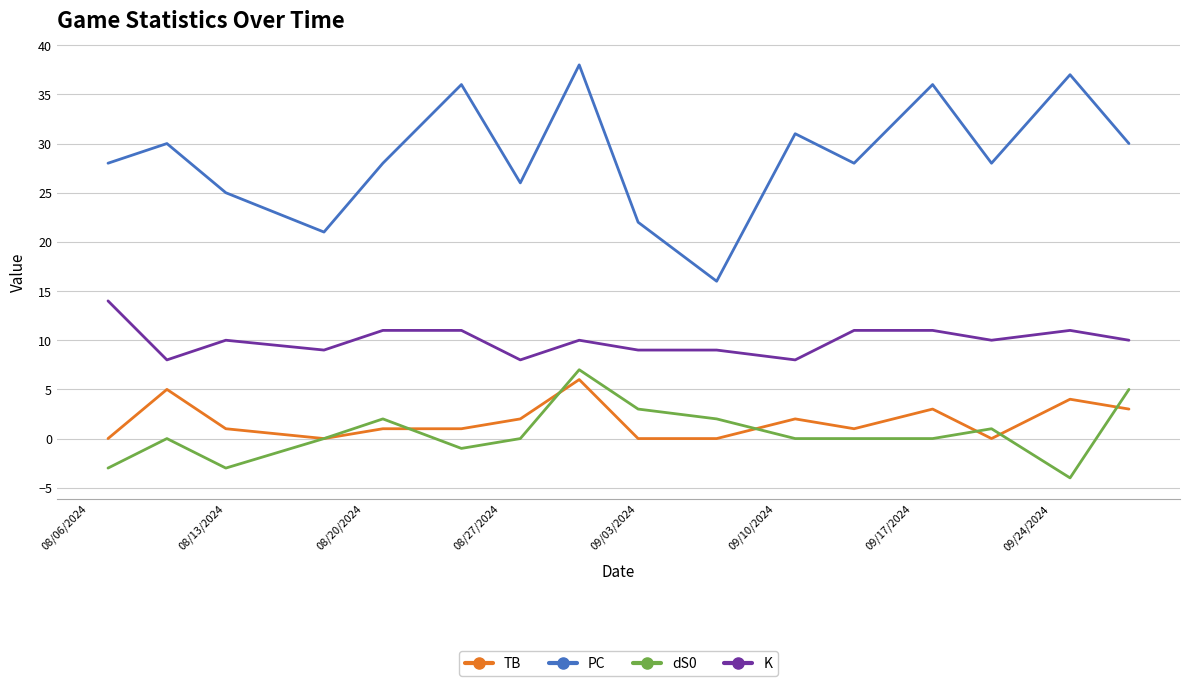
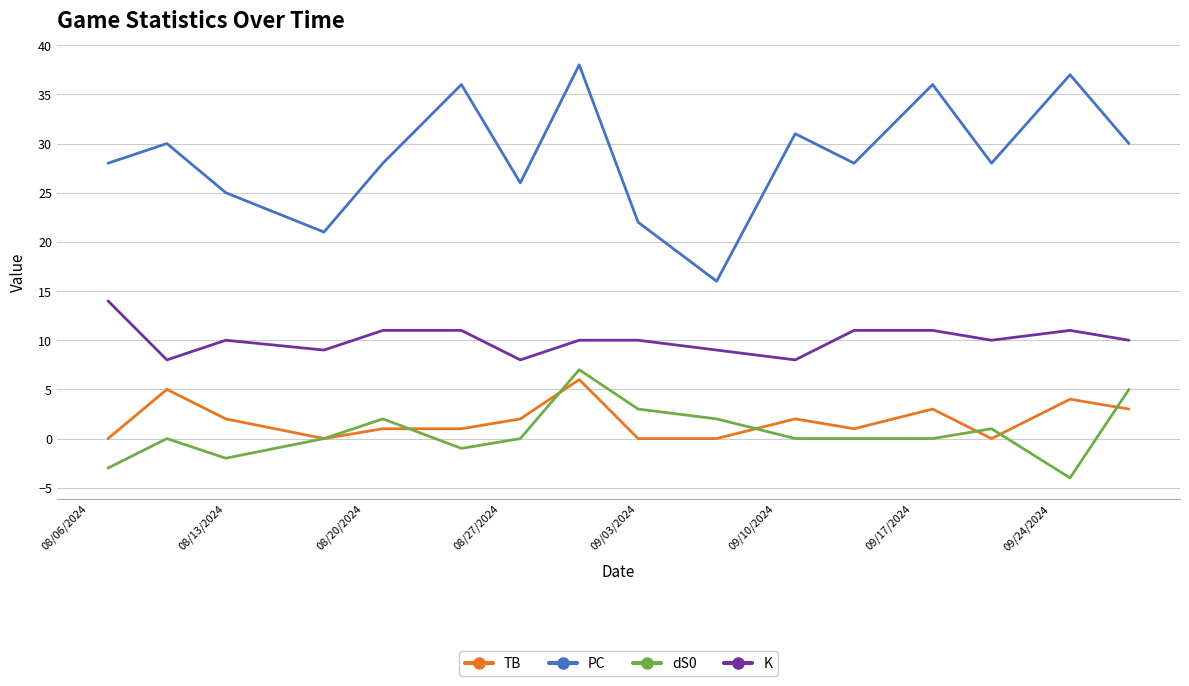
  {
    "TB": {
-     "08/13/2024": 1,
+     "08/13/2024": 2,
      "09/03/2024": 0
    },
    "PC": {
      "08/13/2024": 25,
      "09/03/2024": 22
    },
    "dS0": {
-     "08/13/2024": -3,
+     "08/13/2024": -2,
      "09/03/2024": 3
    },
    "K": {
      "08/13/2024": 10,
-     "09/03/2024": 9
+     "09/03/2024": 10
    }
  }
